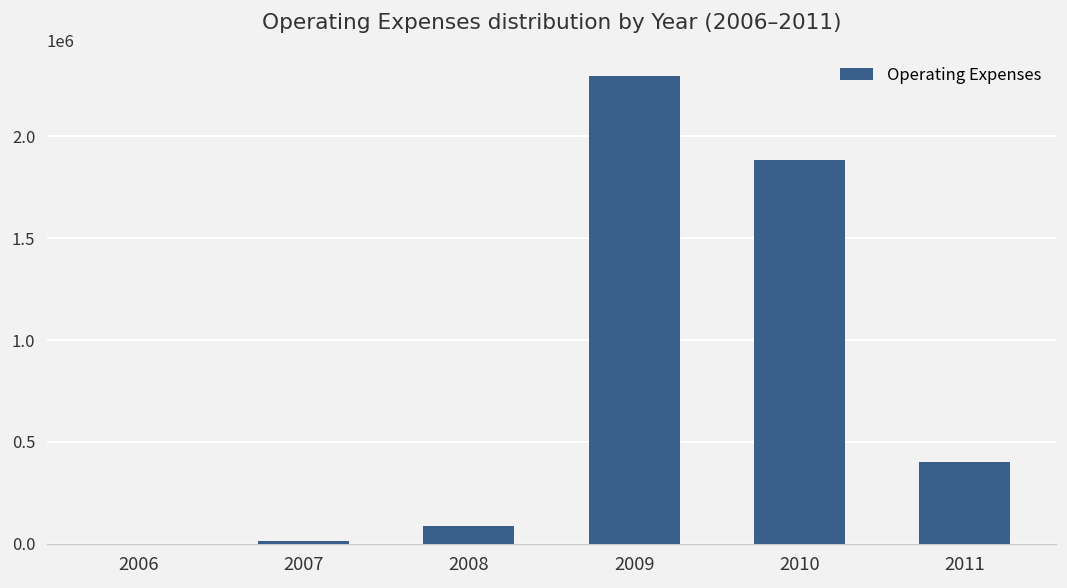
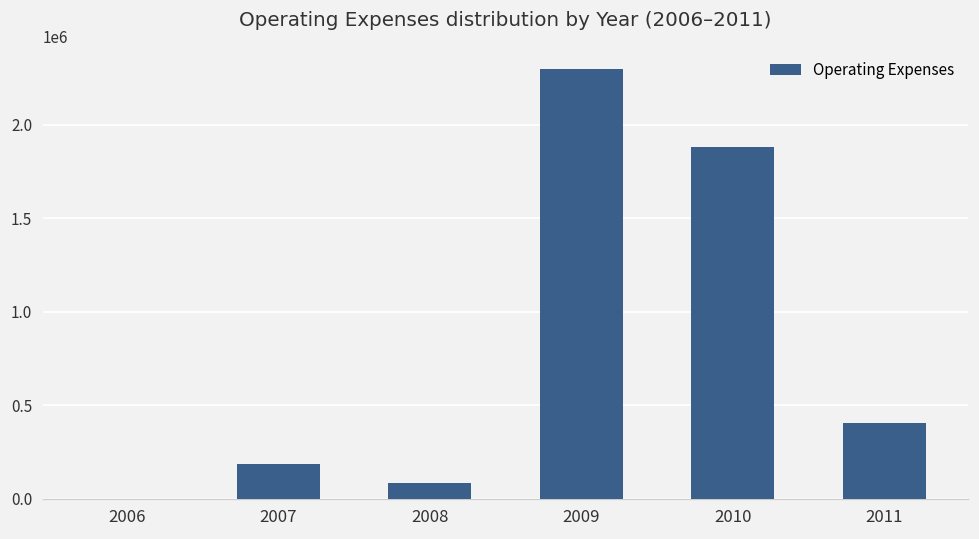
  {
    "2006": 0,
-   "2007": 20000,
+   "2007": 180000,
    "2008": 90000,
    "2009": 2300000,
    "2010": 1880000,
    "2011": 400000
  }
